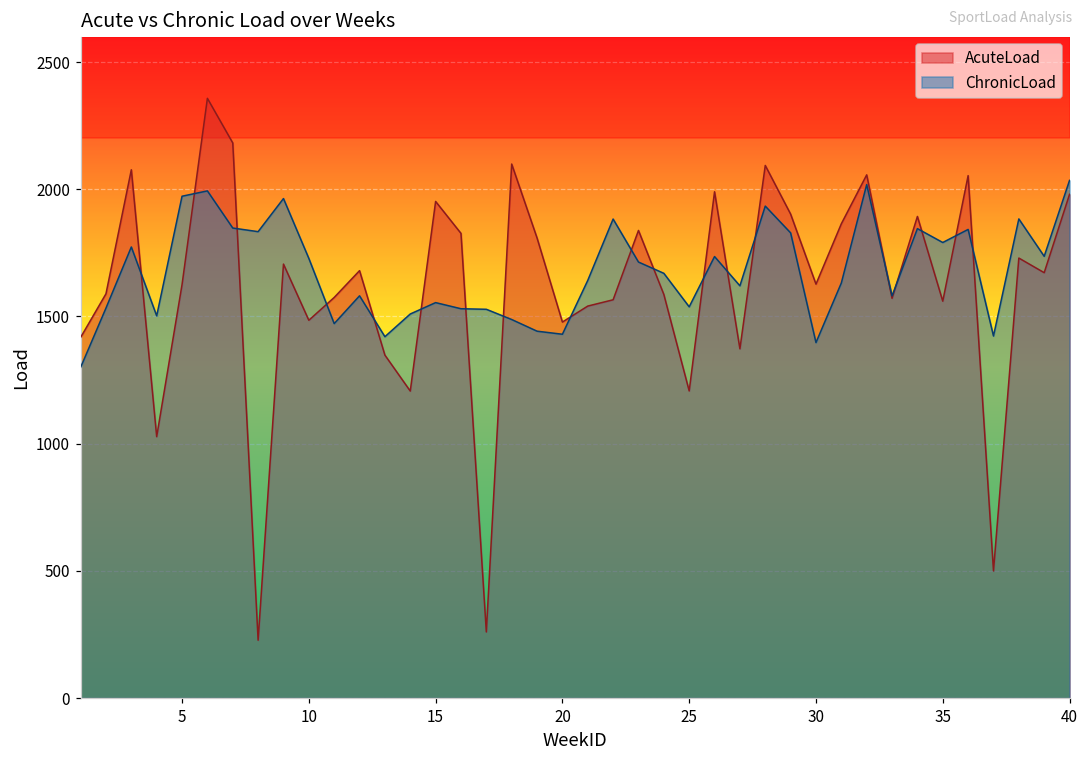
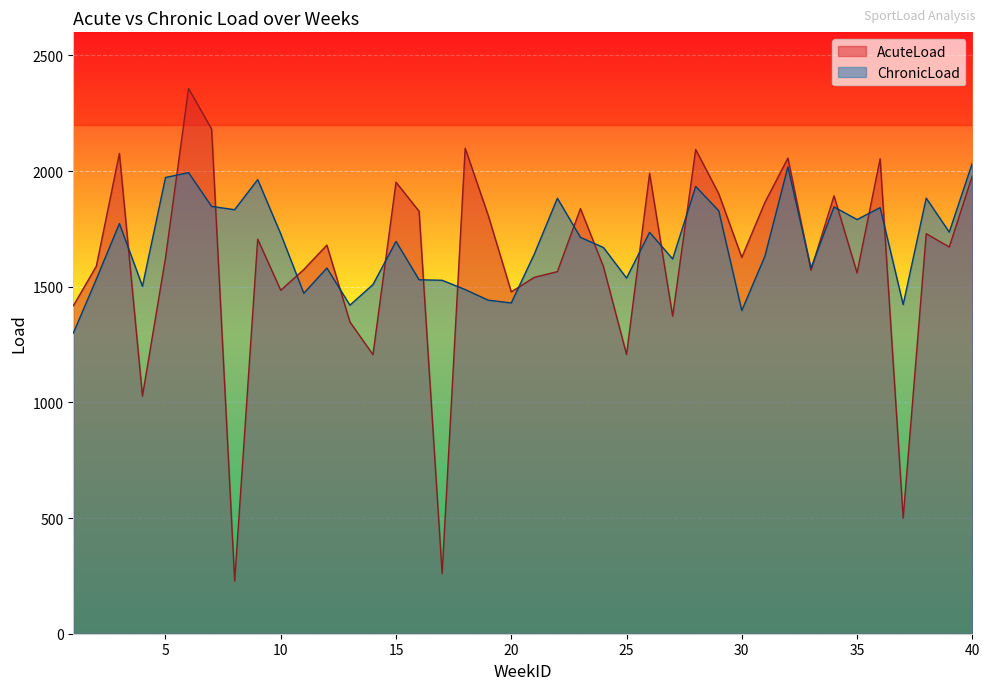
  {
    "AcuteLoad": {
      "5": 1630,
      "10": 1490,
      "15": 1950,
      "20": 1480,
      "25": 1210,
      "30": 1630,
      "35": 1560,
      "40": 1980
    },
    "ChronicLoad": {
      "5": 1970,
      "10": 1730,
-     "15": 1550,
+     "15": 1700,
      "20": 1430,
      "25": 1540,
      "30": 1400,
      "35": 1790,
      "40": 2030
    }
  }
